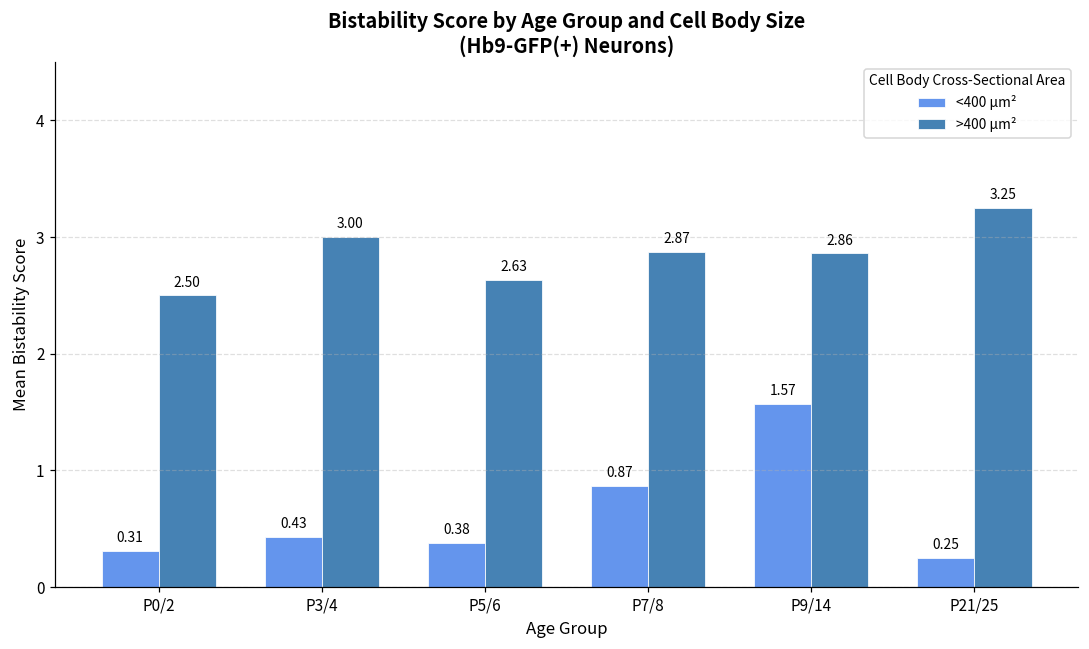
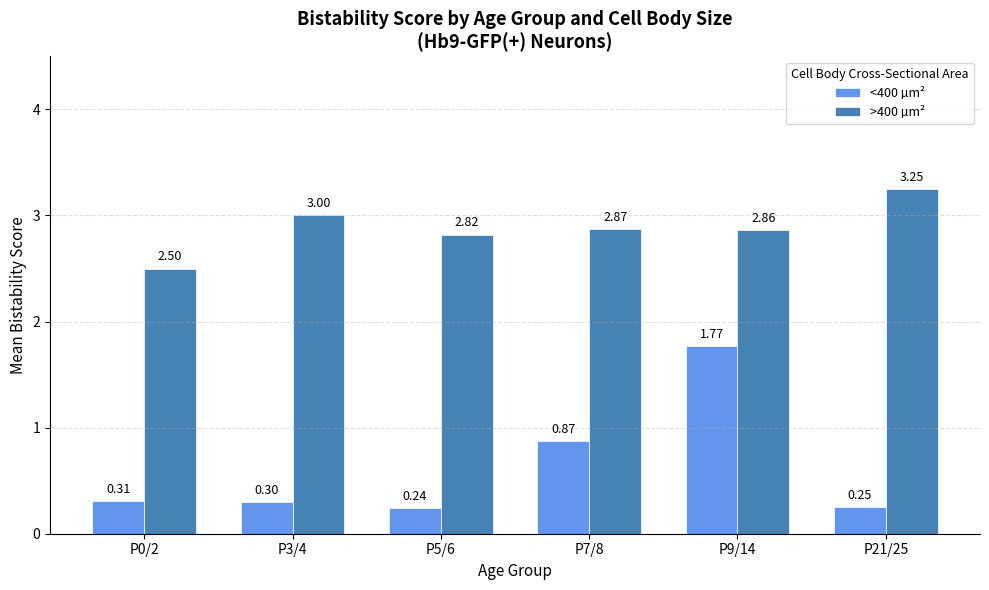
  {
    "<400 µm²": {
      "P0/2": 0.31,
-     "P3/4": 0.43,
-     "P5/6": 0.38,
+     "P3/4": 0.30,
+     "P5/6": 0.24,
      "P7/8": 0.87,
-     "P9/14": 1.57,
+     "P9/14": 1.77,
      "P21/25": 0.25
    },
    ">400 µm²": {
      "P0/2": 2.50,
      "P3/4": 3.00,
-     "P5/6": 2.63,
+     "P5/6": 2.82,
      "P7/8": 2.87,
      "P9/14": 2.86,
      "P21/25": 3.25
    }
  }
